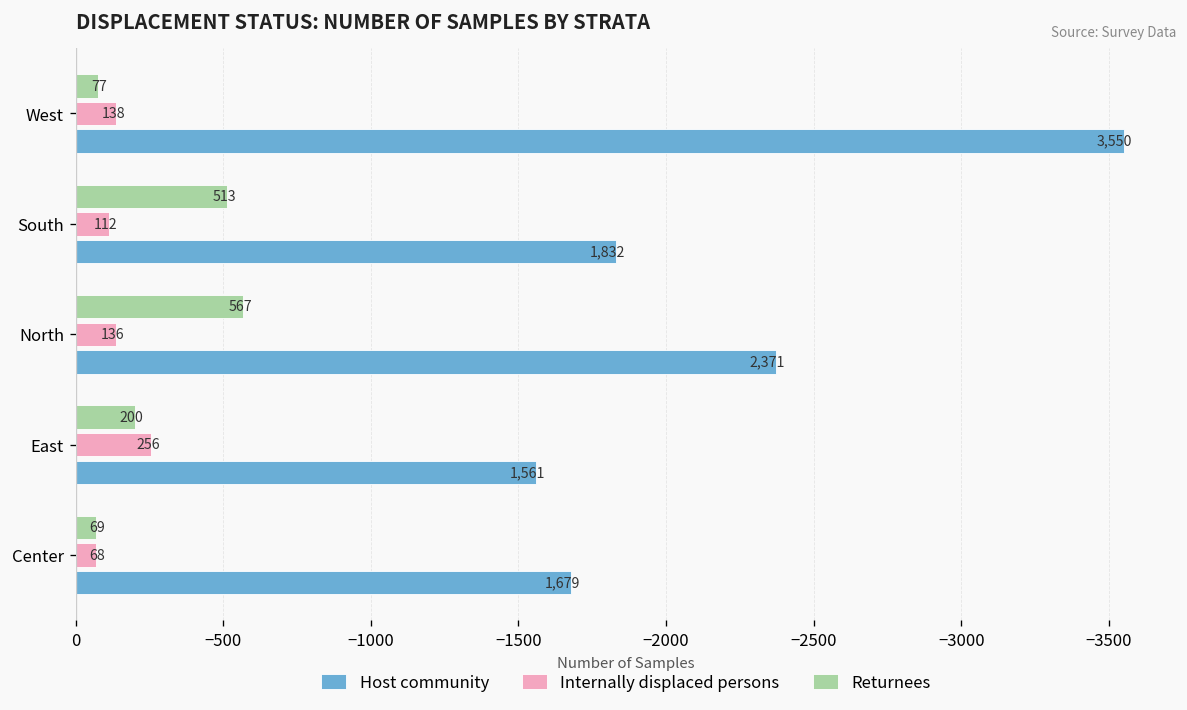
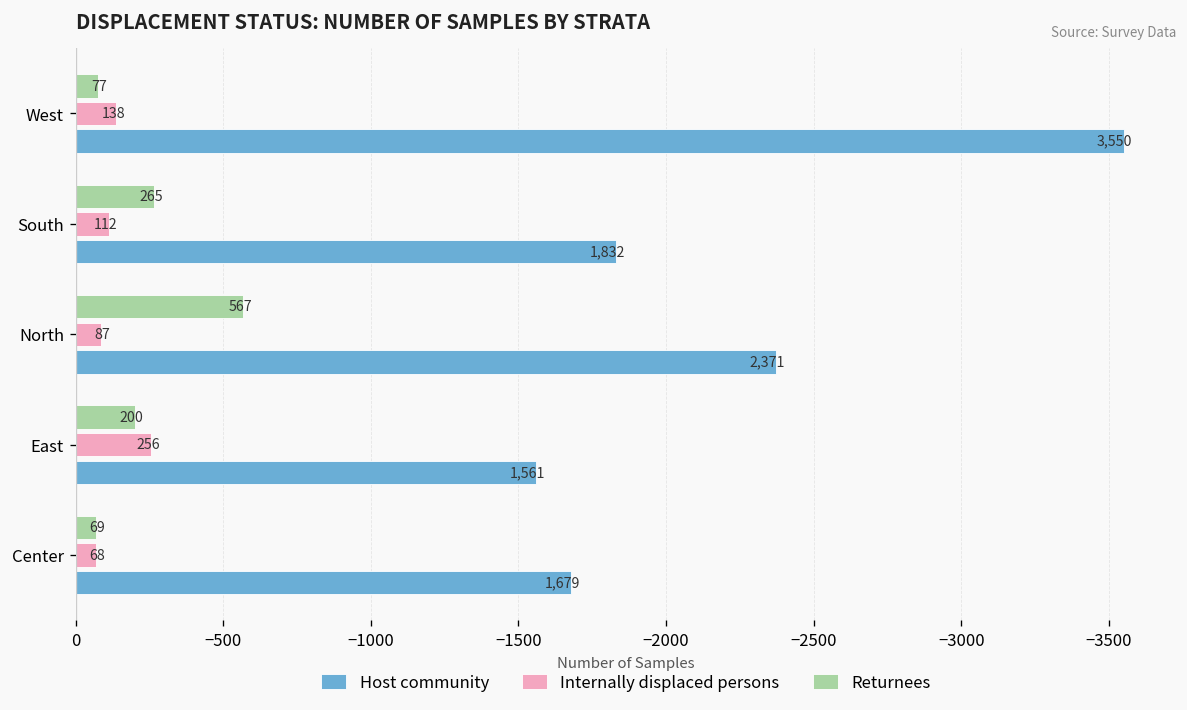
  {
    "Internally displaced persons": {
-     "North": 136
+     "North": 87
    },
    "Returnees": {
-     "South": 513
+     "South": 265
    }
  }
